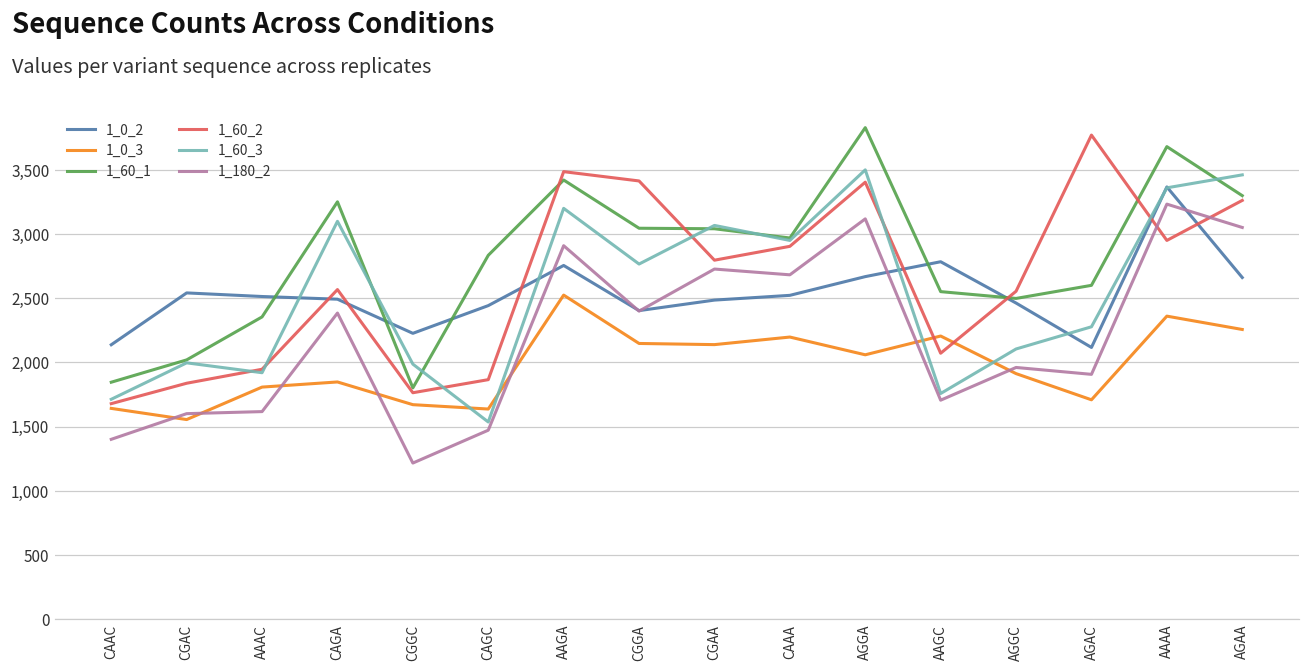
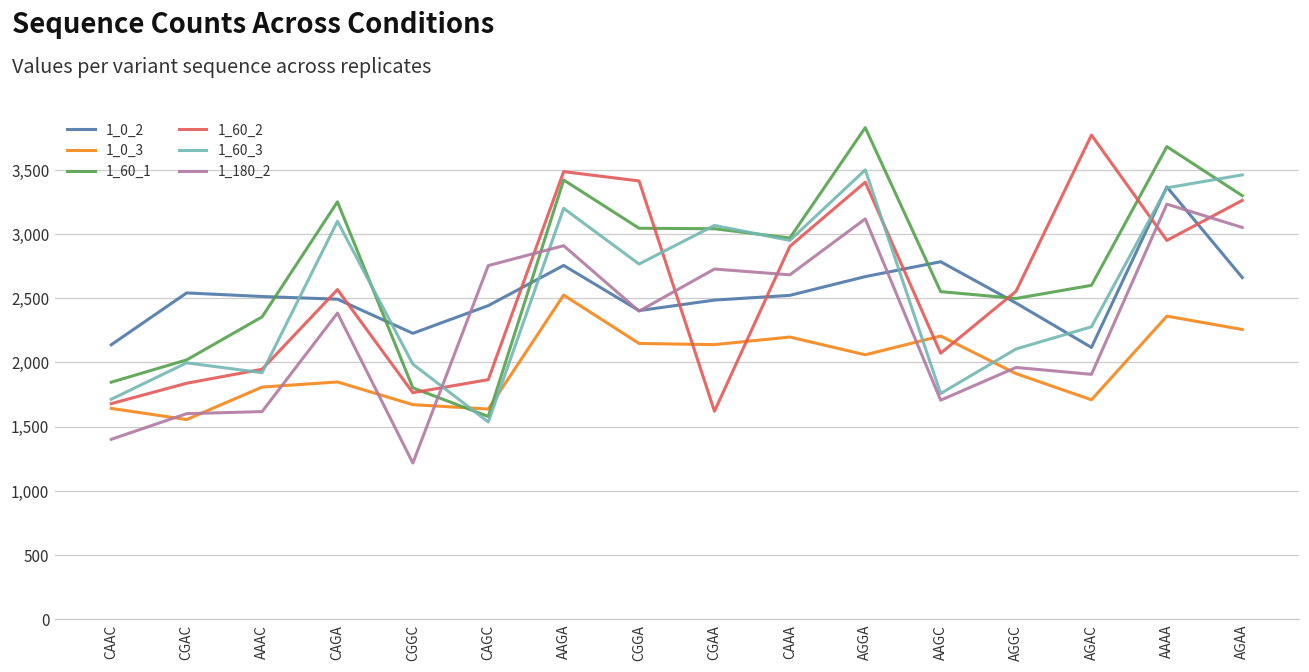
  {
    "1_0_2": {
      "CAAC": "2,140",
      "CGAC": "2,540",
      "AAAC": "2,510",
      "CAGA": "2,490",
      "CGGC": "2,230",
      "CAGC": "2,440",
      "AAGA": "2,760",
      "CGAA": "2,490",
      "CAAA": "2,520",
      "AGGA": "2,670",
      "AAGC": "2,790",
      "AGGC": "2,460",
      "AGAC": "2,120",
      "AGAA": "2,660"
    },
    "1_0_3": {
      "CAAC": "1,640",
      "CGAC": "1,560",
      "AAAC": "1,810",
      "CAGA": "1,850",
      "CGGC": "1,670",
      "CAGC": "1,640",
      "AAGA": "2,530",
      "CGGA": "2,150",
      "CGAA": "2,140",
      "CAAA": "2,200",
      "AGGA": "2,060",
      "AAGC": "2,210",
      "AGGC": "1,910",
      "AGAC": "1,710",
      "AAAA": "2,360",
      "AGAA": "2,260"
    },
    "1_60_1": {
      "CAAC": "1,850",
      "CGAC": "2,020",
      "AAAC": "2,360",
      "CAGA": "3,250",
      "CGGC": "1,800",
-     "CAGC": "2,840",
+     "CAGC": "1,580",
      "AAGA": "3,420",
      "CGGA": "3,050",
      "CGAA": "3,040",
      "AGGA": "3,830",
      "AAGC": "2,550",
      "AGGC": "2,500",
      "AGAC": "2,600",
      "AAAA": "3,680",
      "AGAA": "3,300"
    },
    "1_60_2": {
      "CAAC": "1,680",
      "CGAC": "1,840",
      "AAAC": "1,950",
      "CAGA": "2,570",
      "CGGC": "1,760",
      "CAGC": "1,870",
      "AAGA": "3,490",
      "CGGA": "3,410",
-     "CGAA": "2,800",
+     "CGAA": "1,620",
      "CAAA": "2,910",
      "AGGA": "3,410",
      "AAGC": "2,070",
      "AGGC": "2,560",
      "AGAC": "3,770",
      "AAAA": "2,950",
      "AGAA": "3,260"
    },
    "1_60_3": {
      "CAAC": "1,710",
      "CGAC": "2,000",
      "AAAC": "1,920",
      "CAGA": "3,100",
      "CGGC": "1,990",
      "CAGC": "1,540",
      "AAGA": "3,200",
      "CGGA": "2,770",
      "CGAA": "3,070",
      "AGGA": "3,500",
      "AAGC": "1,760",
      "AGGC": "2,110",
      "AGAC": "2,280",
      "AGAA": "3,460"
    },
    "1_180_2": {
      "CAAC": "1,400",
      "CGAC": "1,600",
      "AAAC": "1,620",
      "CAGA": "2,390",
      "CGGC": "1,220",
-     "CAGC": "1,470",
+     "CAGC": "2,750",
      "AAGA": "2,910",
      "CGAA": "2,730",
      "CAAA": "2,680",
      "AGGA": "3,120",
      "AAGC": "1,710",
      "AGGC": "1,960",
      "AGAC": "1,910",
      "AAAA": "3,230",
      "AGAA": "3,050"
    }
  }
